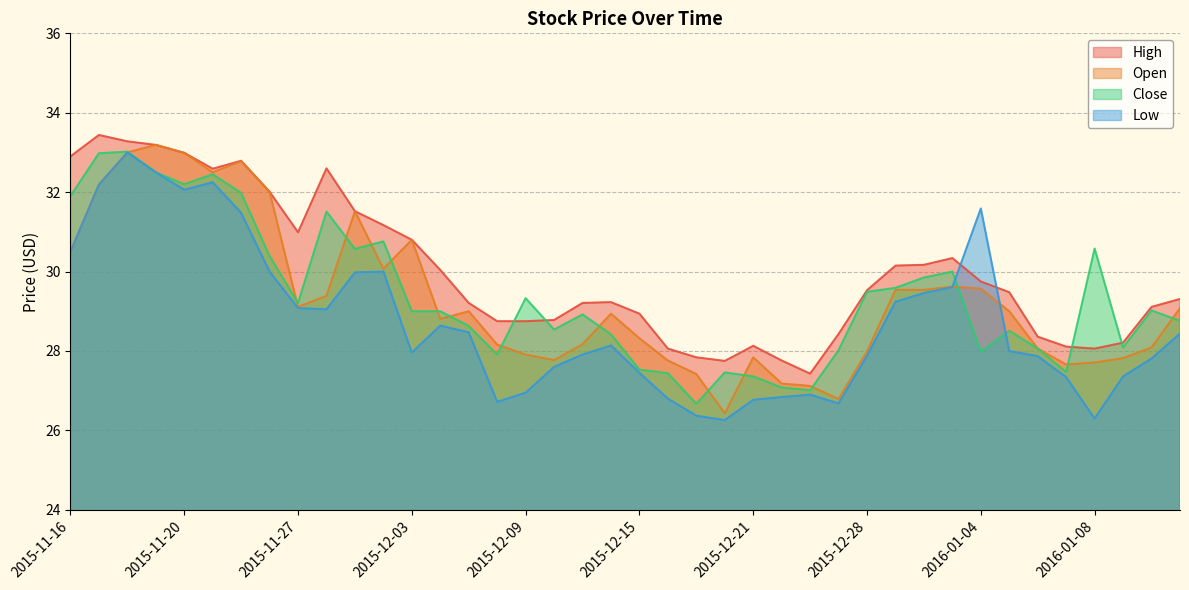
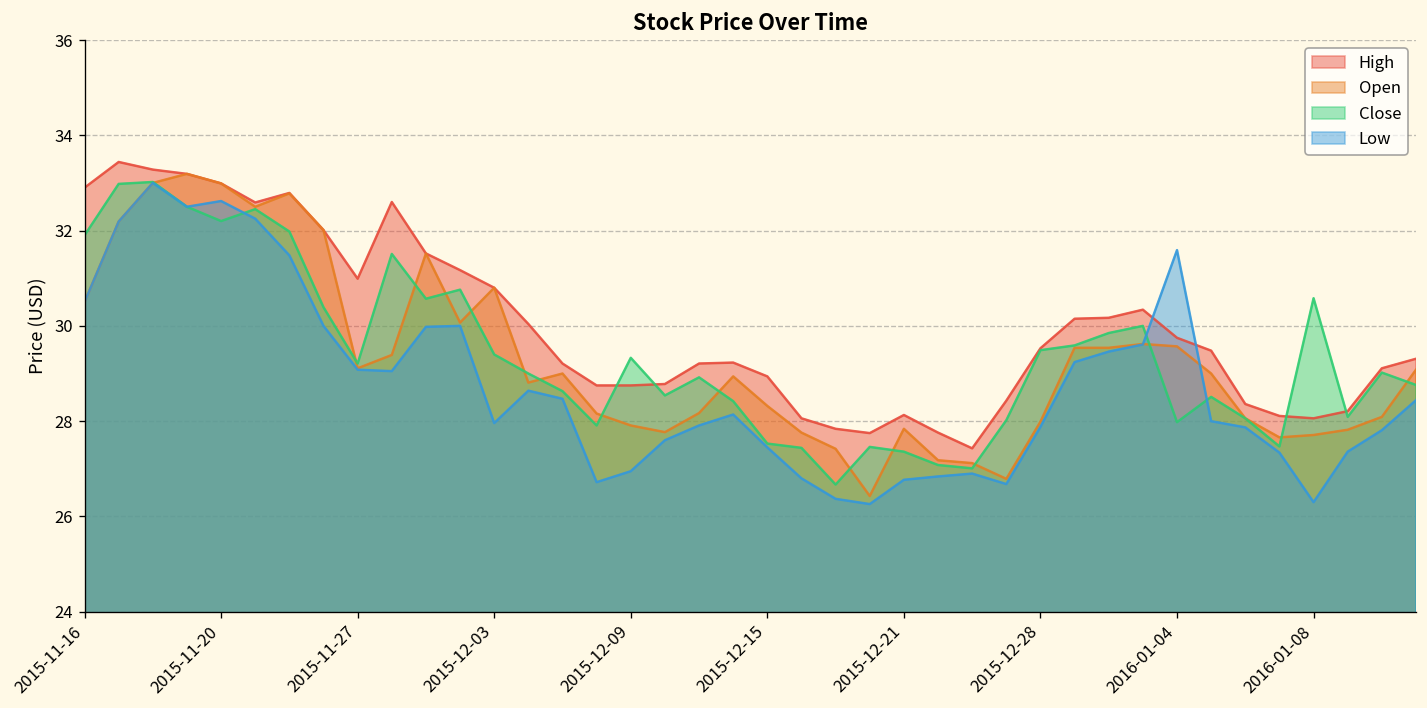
  {
    "Close": {
      "2015-11-16": 31.9,
      "2015-11-20": 32.2,
      "2015-11-27": 29.2,
-     "2015-12-03": 29.0,
+     "2015-12-03": 29.4,
      "2015-12-09": 29.3,
      "2015-12-15": 27.5,
      "2015-12-21": 27.4,
      "2016-01-04": 28.0,
      "2016-01-08": 30.6
    },
    "Low": {
-     "2015-11-20": 32.1,
+     "2015-11-20": 32.6,
      "2015-12-03": 28.0,
      "2015-12-09": 27.0,
      "2015-12-15": 27.5,
      "2015-12-21": 26.8,
      "2015-12-28": 27.9,
      "2016-01-04": 31.6,
      "2016-01-08": 26.3
    }
  }
